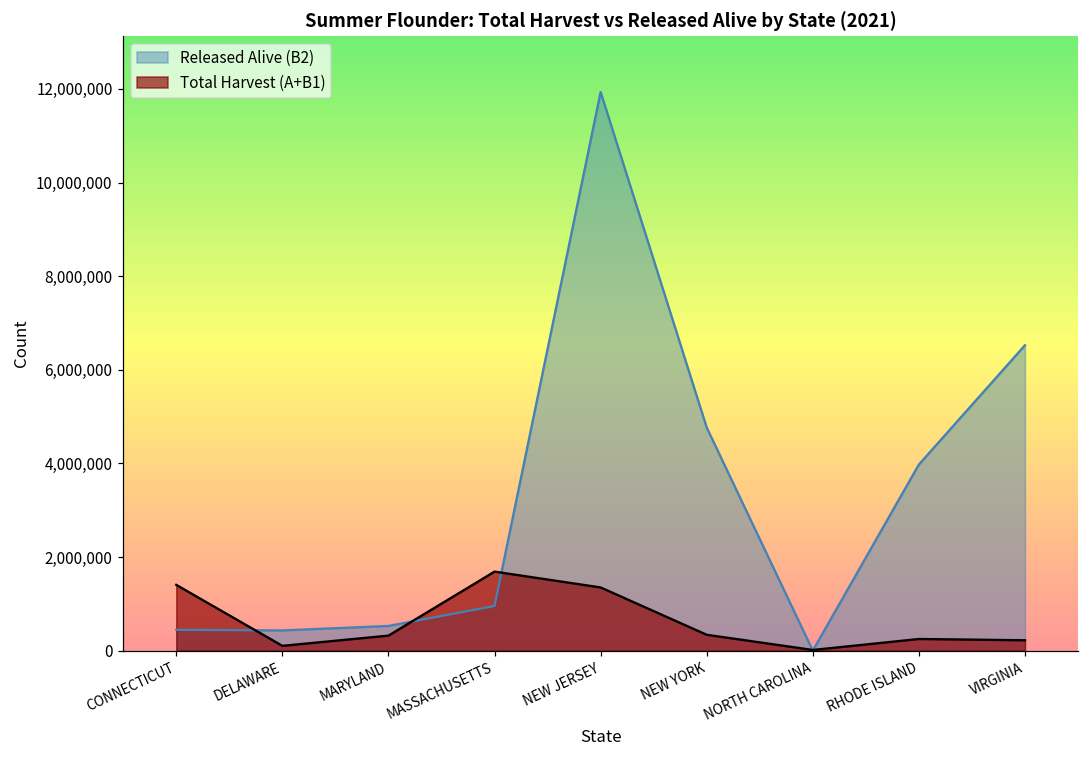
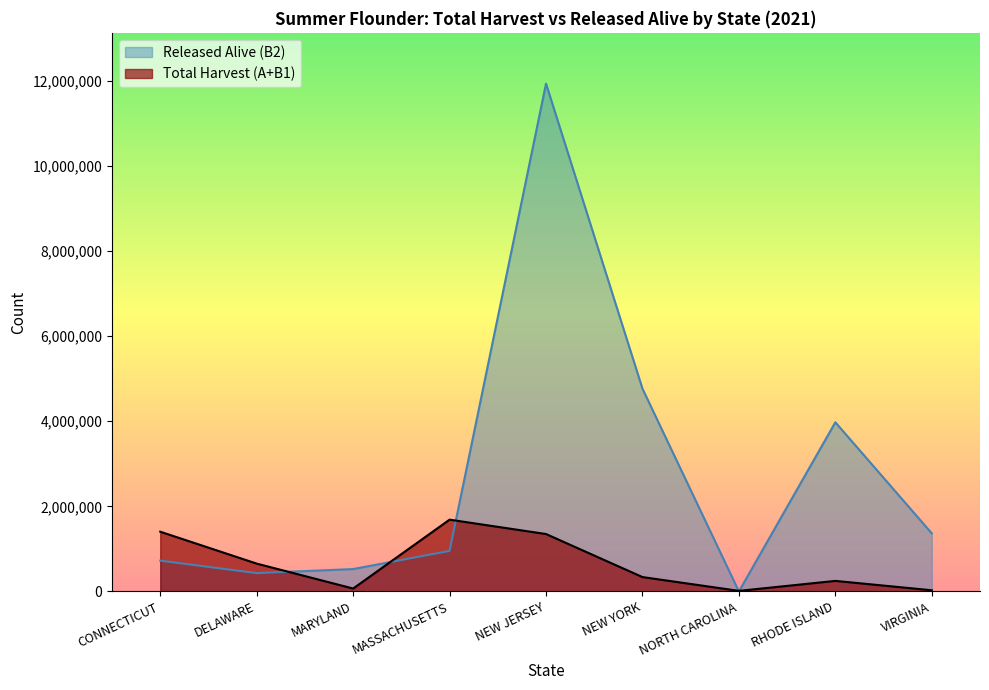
  {
    "Released Alive (B2)": {
-     "CONNECTICUT": "400,000",
+     "CONNECTICUT": "700,000",
      "DELAWARE": "400,000",
      "MARYLAND": "500,000",
      "MASSACHUSETTS": "1,000,000",
      "NEW JERSEY": "11,900,000",
      "NEW YORK": "4,800,000",
      "RHODE ISLAND": "4,000,000",
-     "VIRGINIA": "6,500,000"
+     "VIRGINIA": "1,400,000"
    },
    "Total Harvest (A+B1)": {
      "CONNECTICUT": "1,400,000",
-     "DELAWARE": "100,000",
-     "MARYLAND": "300,000",
+     "DELAWARE": "700,000",
+     "MARYLAND": "100,000",
      "MASSACHUSETTS": "1,700,000",
      "NEW JERSEY": "1,300,000",
      "NEW YORK": "300,000",
      "RHODE ISLAND": "200,000",
-     "VIRGINIA": "200,000"
+     "VIRGINIA": "0"
    }
  }
